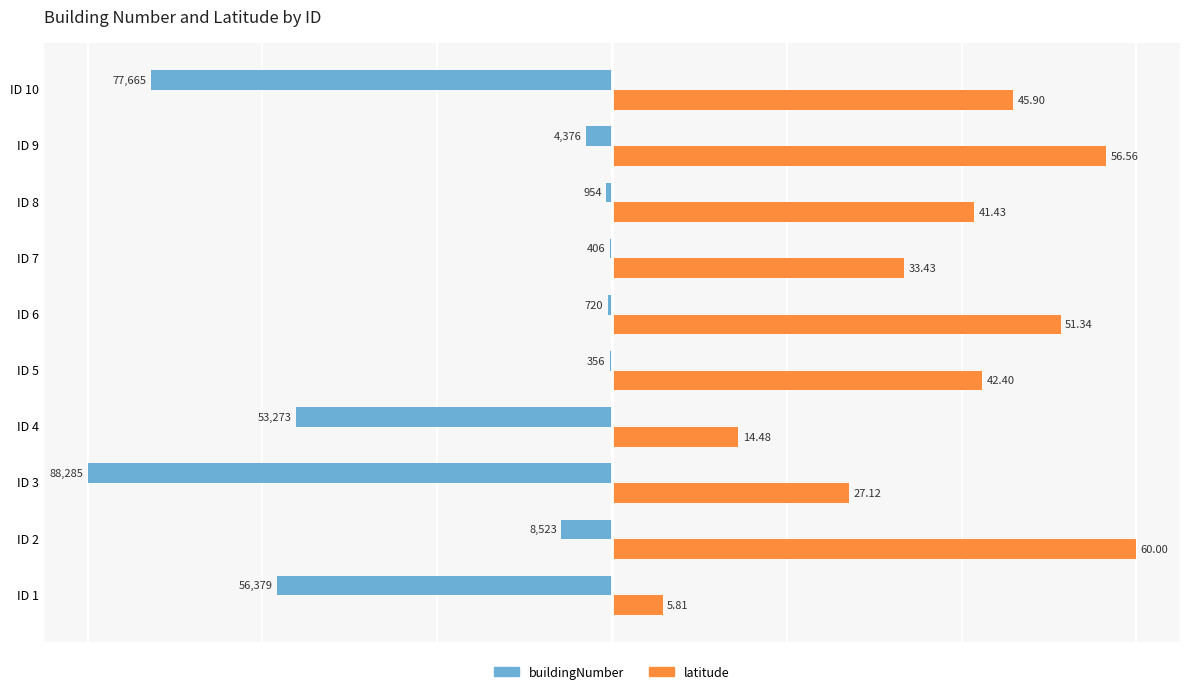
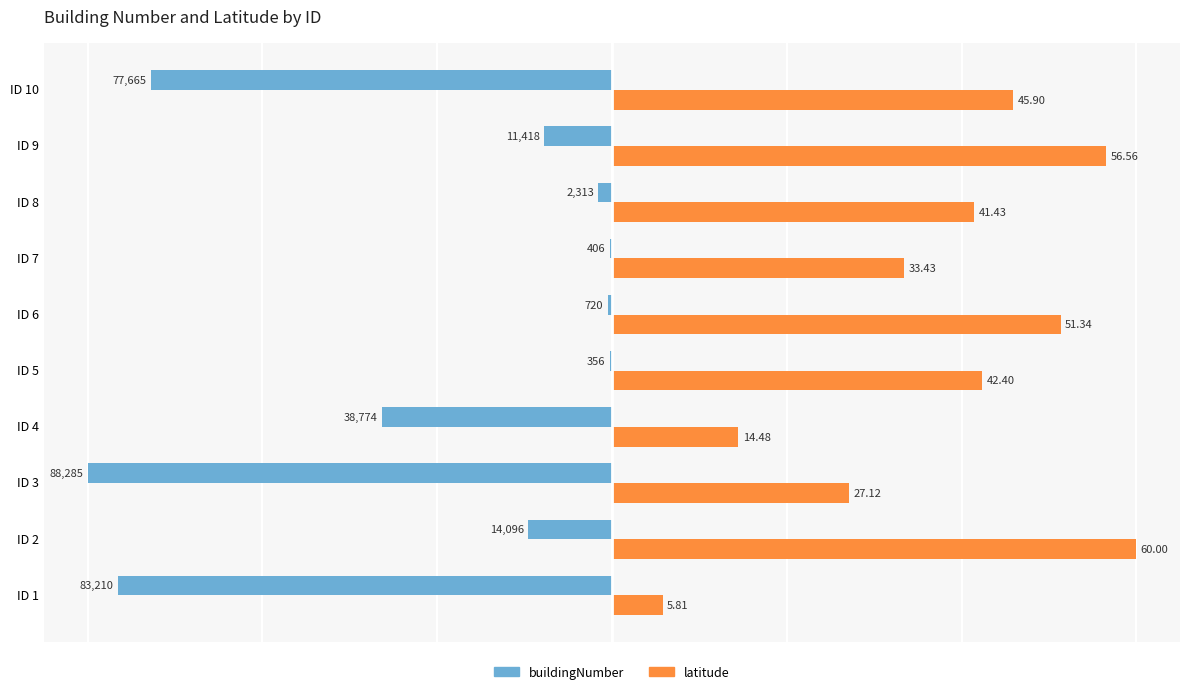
  {
    "buildingNumber": {
-     "ID 9": "4,376",
-     "ID 8": "954",
-     "ID 4": "53,273",
-     "ID 2": "8,523",
-     "ID 1": "56,379"
+     "ID 9": "11,418",
+     "ID 8": "2,313",
+     "ID 4": "38,774",
+     "ID 2": "14,096",
+     "ID 1": "83,210"
    },
    "latitude": {
      "ID 10": "45.90",
      "ID 9": "56.56",
      "ID 8": "41.43",
      "ID 7": "33.43",
      "ID 6": "51.34",
      "ID 5": "42.40",
      "ID 4": "14.48",
      "ID 3": "27.12",
      "ID 2": "60.00",
      "ID 1": "5.81"
    }
  }
